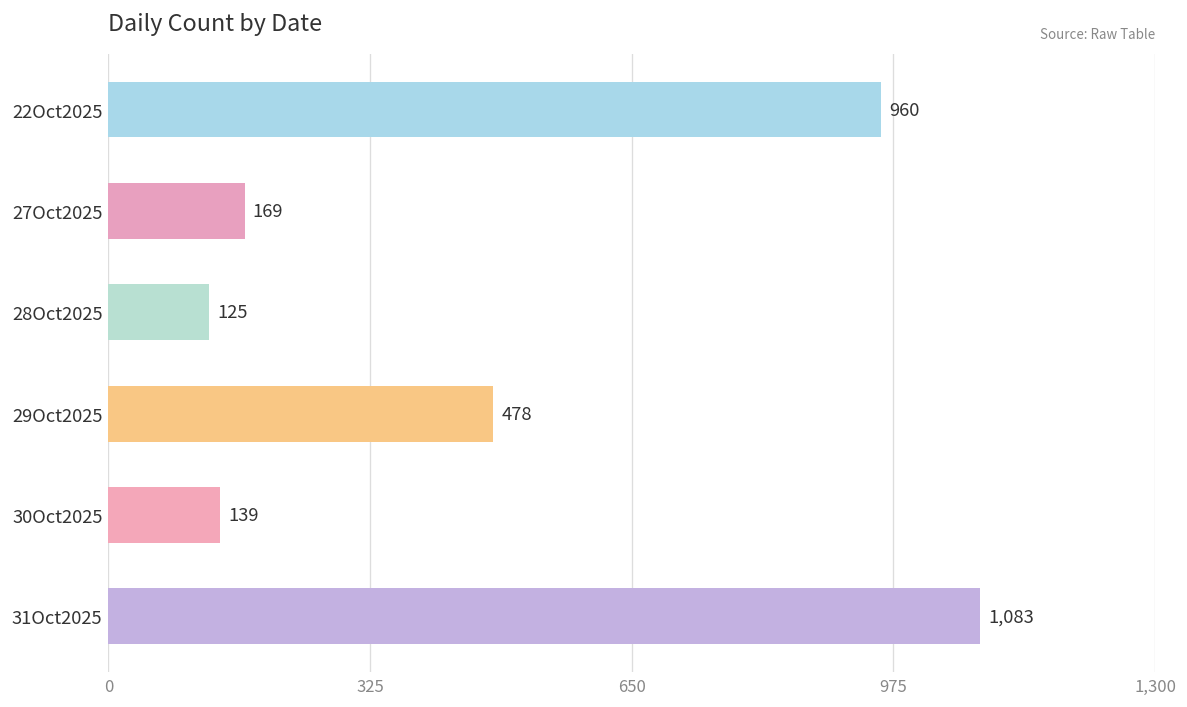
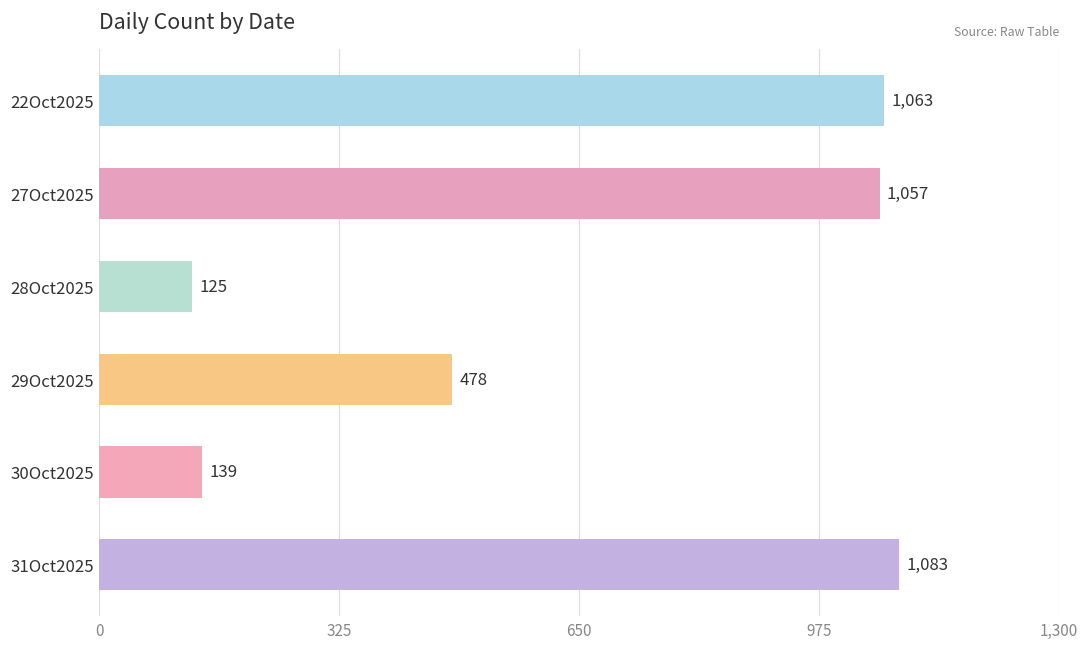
  {
-   "22Oct2025": "960",
-   "27Oct2025": "169",
+   "22Oct2025": "1,063",
+   "27Oct2025": "1,057",
    "28Oct2025": "125",
    "29Oct2025": "478",
    "30Oct2025": "139",
    "31Oct2025": "1,083"
  }
